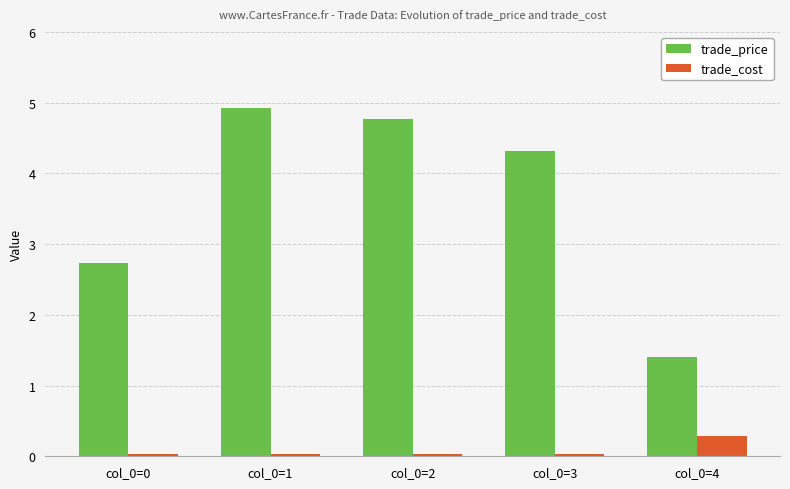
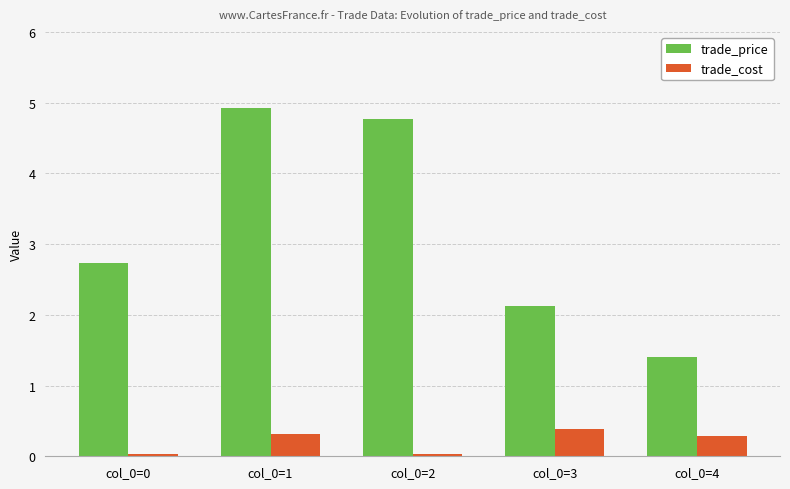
  {
    "trade_price": {
      "col_0=0": 2.7,
      "col_0=1": 4.9,
      "col_0=2": 4.8,
-     "col_0=3": 4.3,
+     "col_0=3": 2.1,
      "col_0=4": 1.4
    },
    "trade_cost": {
-     "col_0=1": 0.0,
-     "col_0=3": 0.0,
+     "col_0=1": 0.3,
+     "col_0=3": 0.4,
      "col_0=4": 0.3
    }
  }
